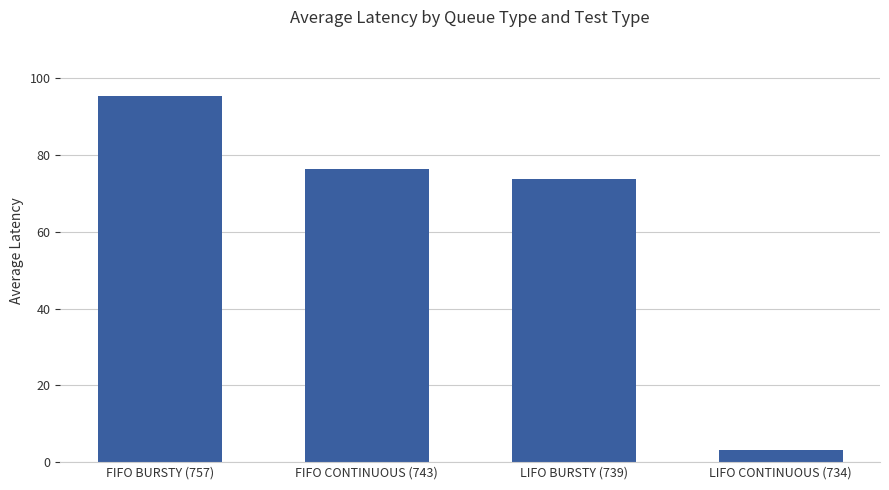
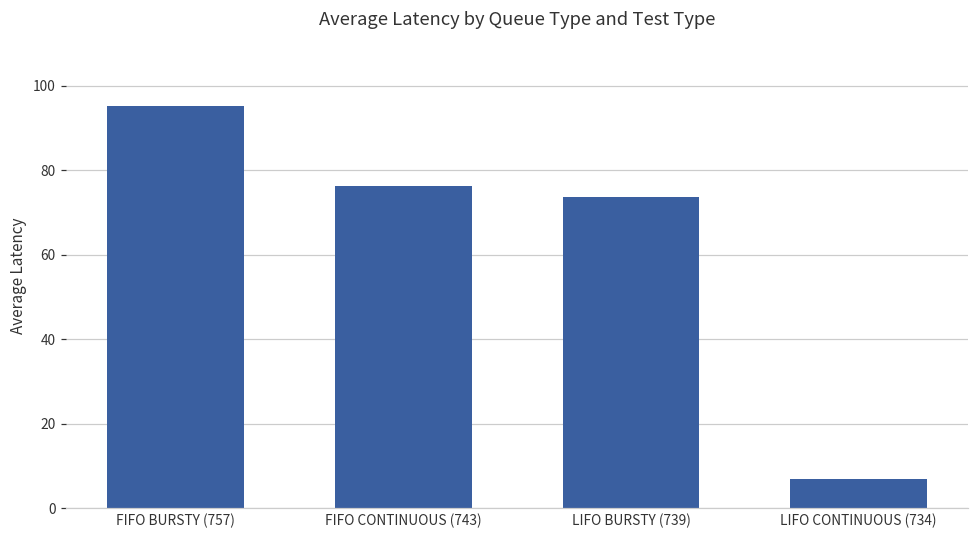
  {
    "FIFO BURSTY (757)": 95,
    "FIFO CONTINUOUS (743)": 76,
    "LIFO BURSTY (739)": 74,
-   "LIFO CONTINUOUS (734)": 3
+   "LIFO CONTINUOUS (734)": 7
  }
